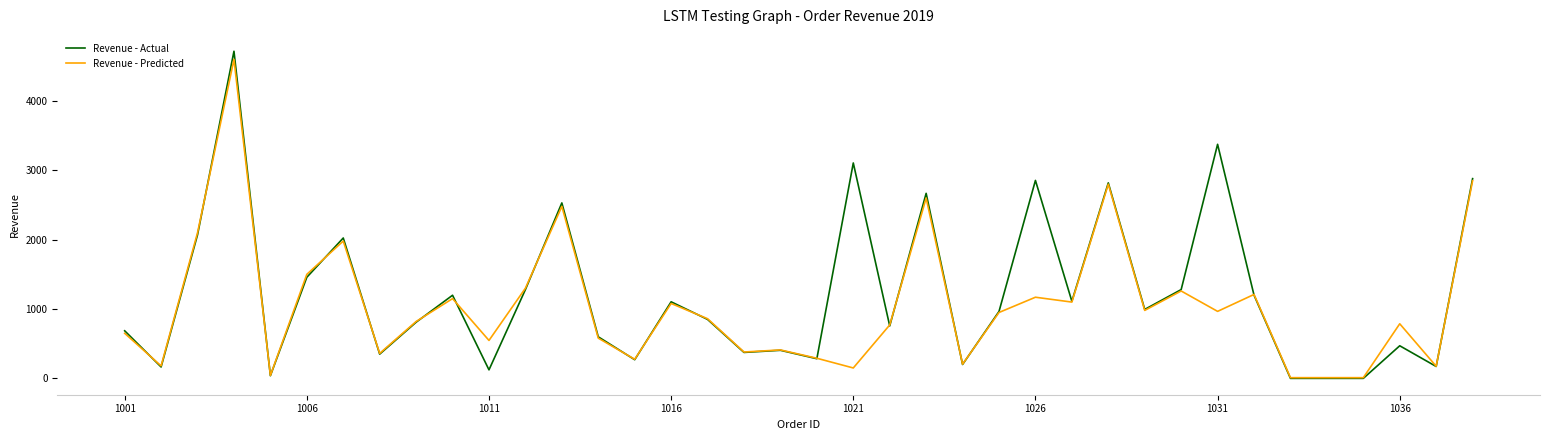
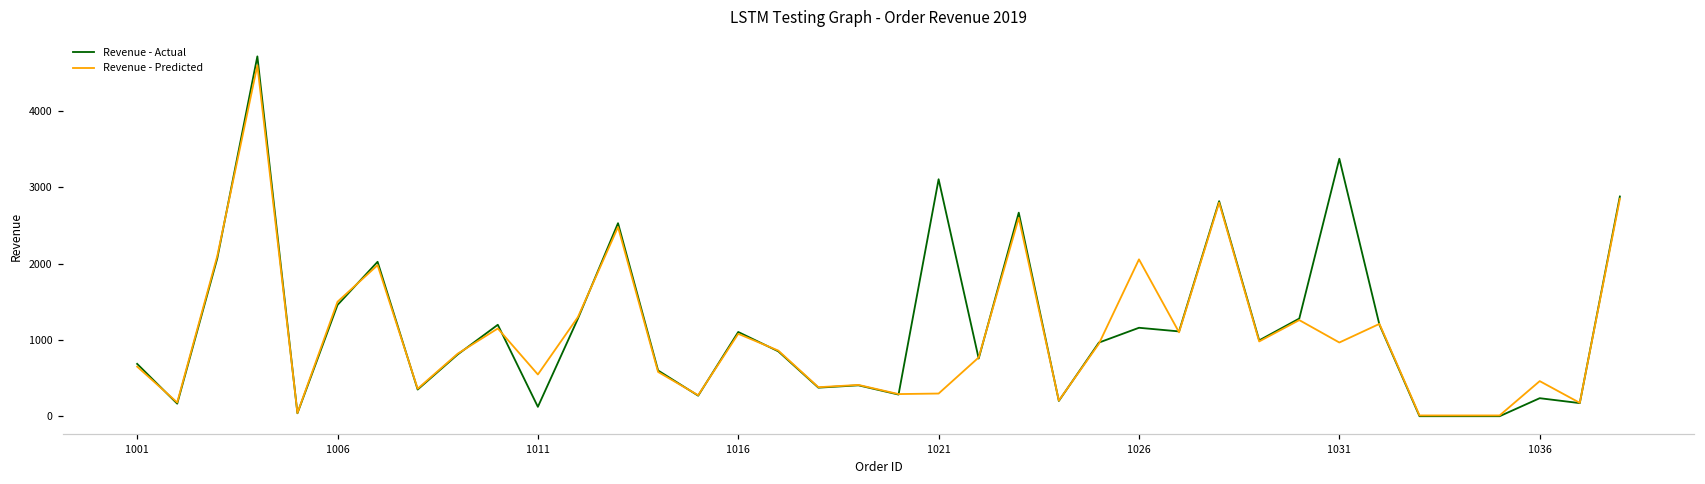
  {
    "Revenue - Actual": {
      "1006": 1500,
      "1011": 100,
      "1021": 3100,
-     "1026": 2900,
+     "1026": 1200,
      "1031": 3400,
-     "1036": 500
+     "1036": 200
    },
    "Revenue - Predicted": {
      "1006": 1500,
      "1011": 500,
-     "1021": 200,
-     "1026": 1200,
+     "1021": 300,
+     "1026": 2100,
      "1031": 1000,
-     "1036": 800
+     "1036": 500
    }
  }
